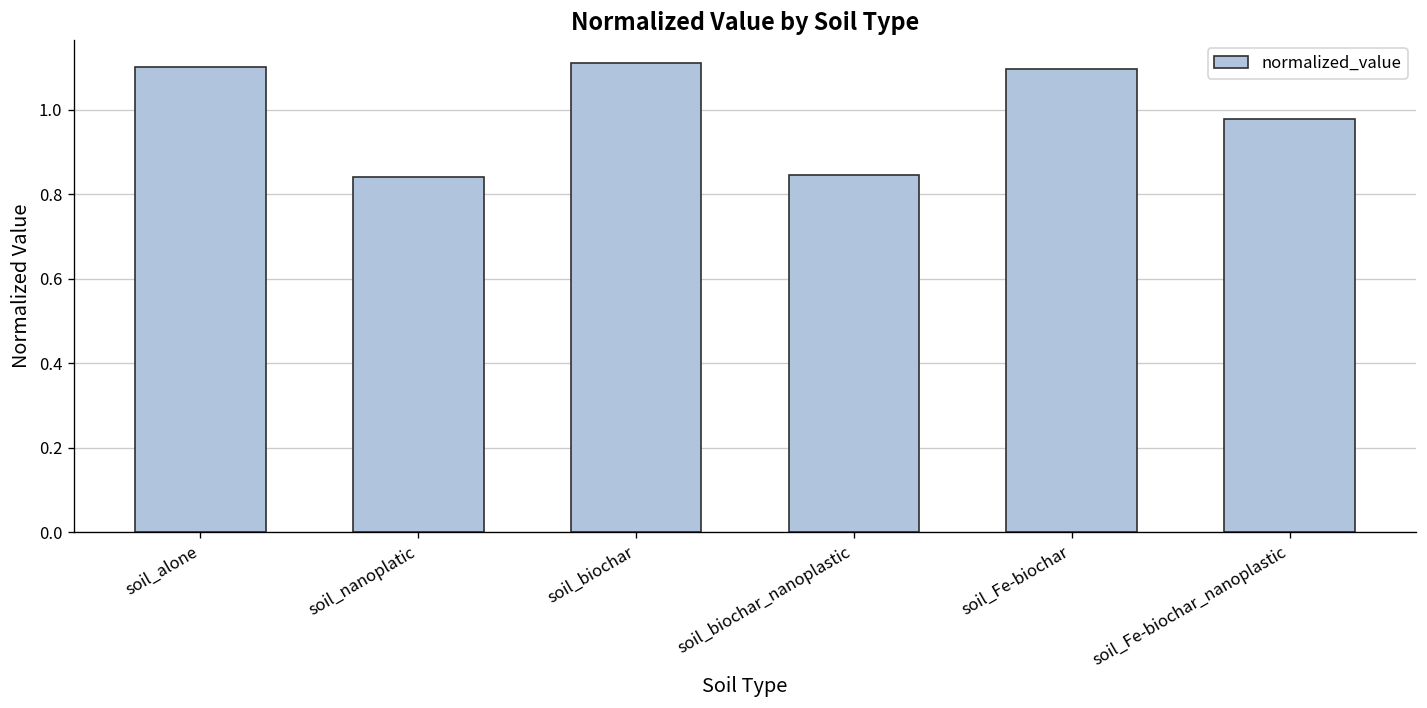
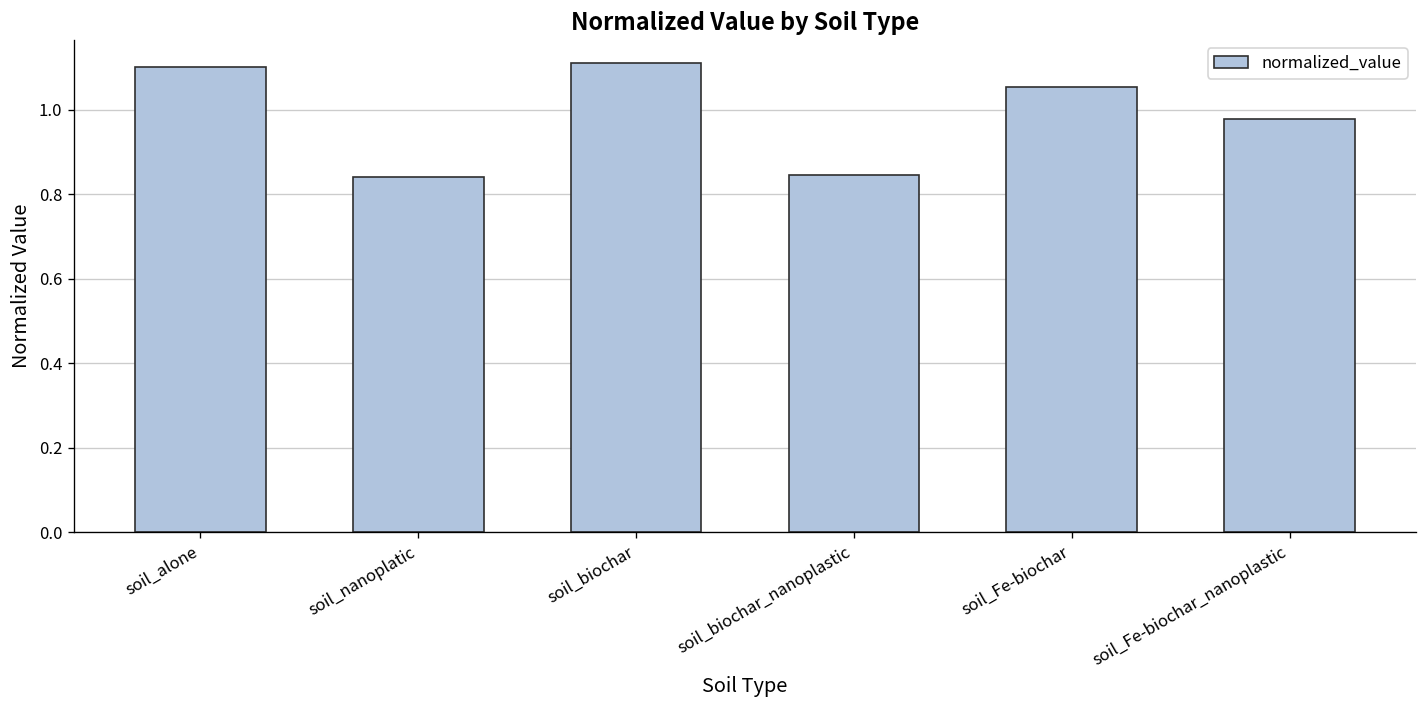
  {
    "soil_alone": 1.10,
    "soil_nanoplatic": 0.84,
    "soil_biochar": 1.11,
    "soil_biochar_nanoplastic": 0.85,
-   "soil_Fe-biochar": 1.10,
+   "soil_Fe-biochar": 1.05,
    "soil_Fe-biochar_nanoplastic": 0.98
  }
